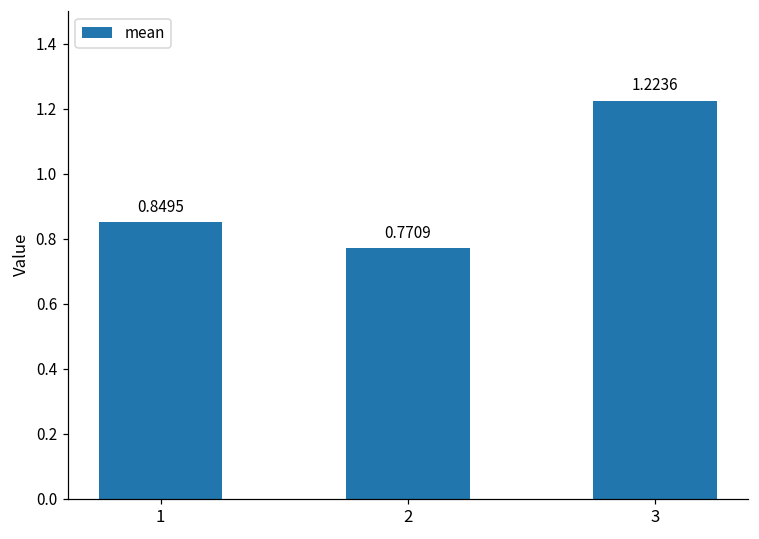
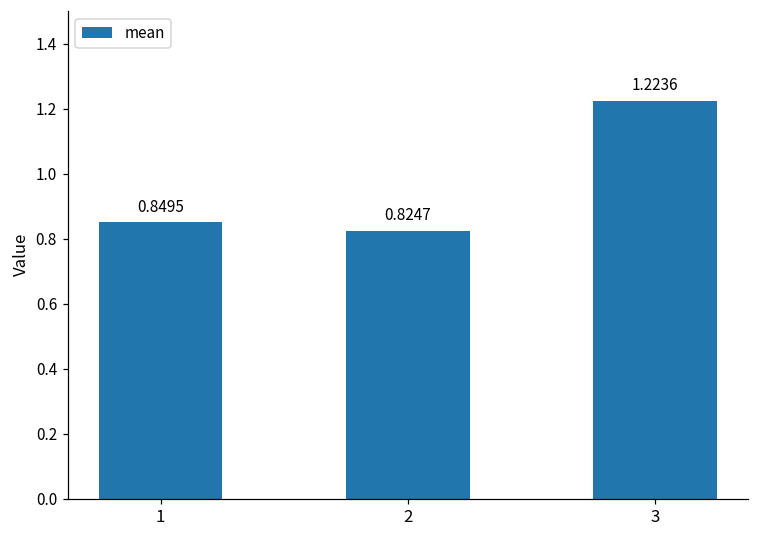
  {
    "1": 0.8495,
-   "2": 0.7709,
+   "2": 0.8247,
    "3": 1.2236
  }
